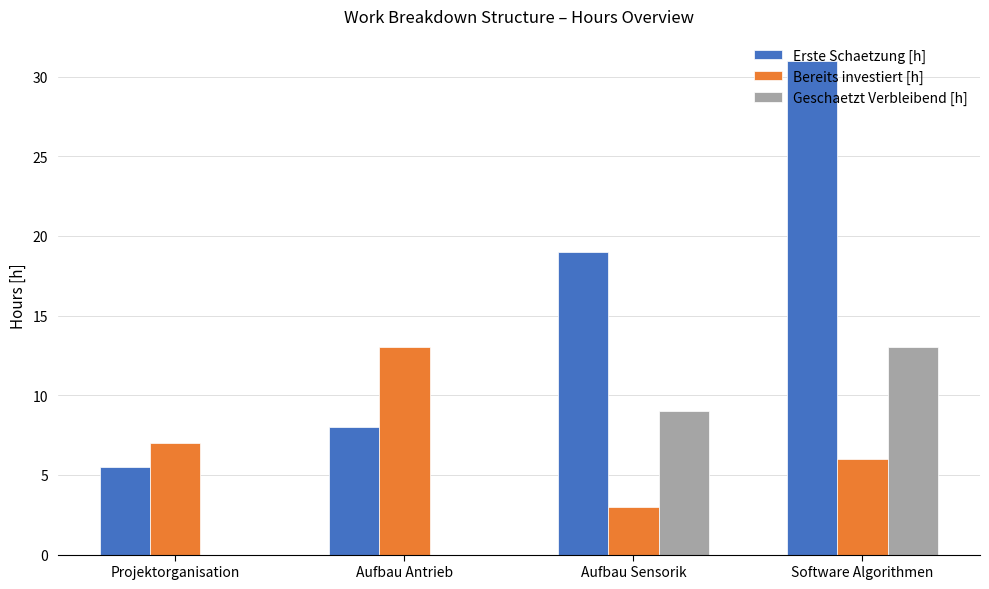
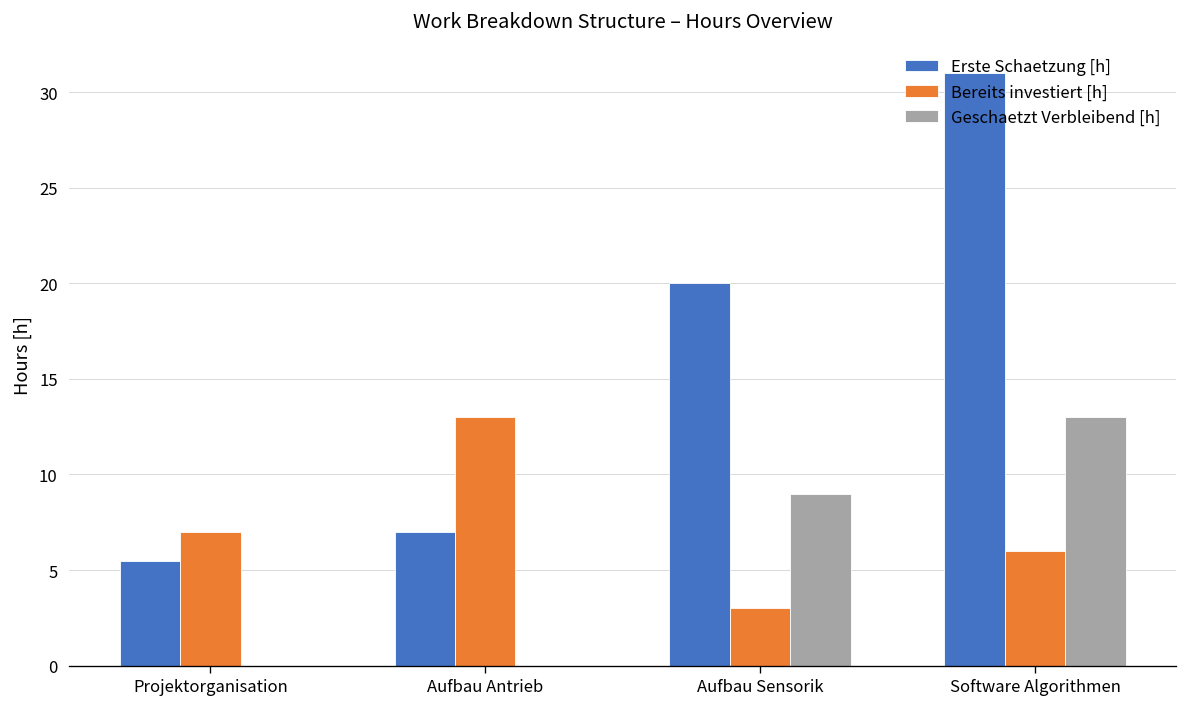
  {
    "Erste Schaetzung [h]": {
      "Projektorganisation": 5.5,
-     "Aufbau Antrieb": 8,
-     "Aufbau Sensorik": 19,
+     "Aufbau Antrieb": 7,
+     "Aufbau Sensorik": 20,
      "Software Algorithmen": 31
    },
    "Bereits investiert [h]": {
      "Projektorganisation": 7,
      "Aufbau Antrieb": 13,
      "Aufbau Sensorik": 3,
      "Software Algorithmen": 6
    },
    "Geschaetzt Verbleibend [h]": {
      "Projektorganisation": 0,
      "Aufbau Antrieb": 0,
      "Aufbau Sensorik": 9,
      "Software Algorithmen": 13
    }
  }
